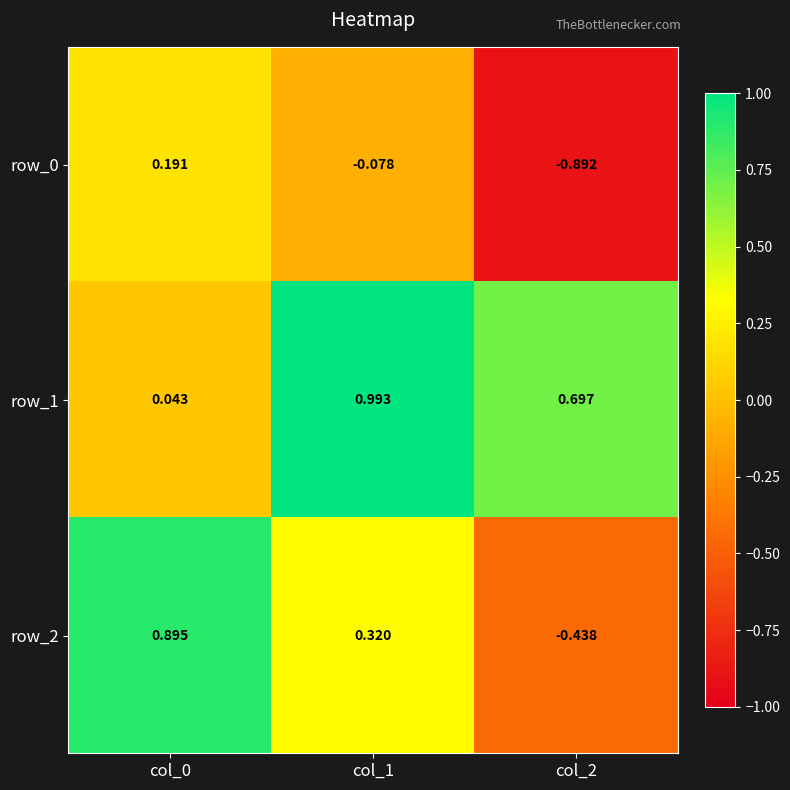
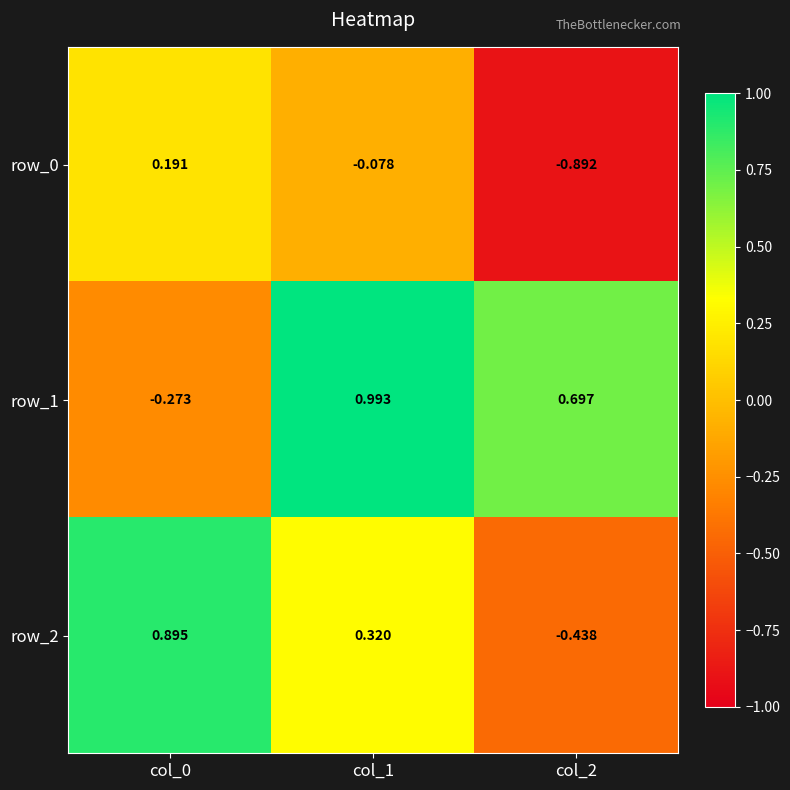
  {
    "row_0": {
      "col_0": 0.191,
      "col_1": -0.078,
      "col_2": -0.892
    },
    "row_1": {
-     "col_0": 0.043,
+     "col_0": -0.273,
      "col_1": 0.993,
      "col_2": 0.697
    },
    "row_2": {
      "col_0": 0.895,
      "col_1": 0.320,
      "col_2": -0.438
    }
  }
